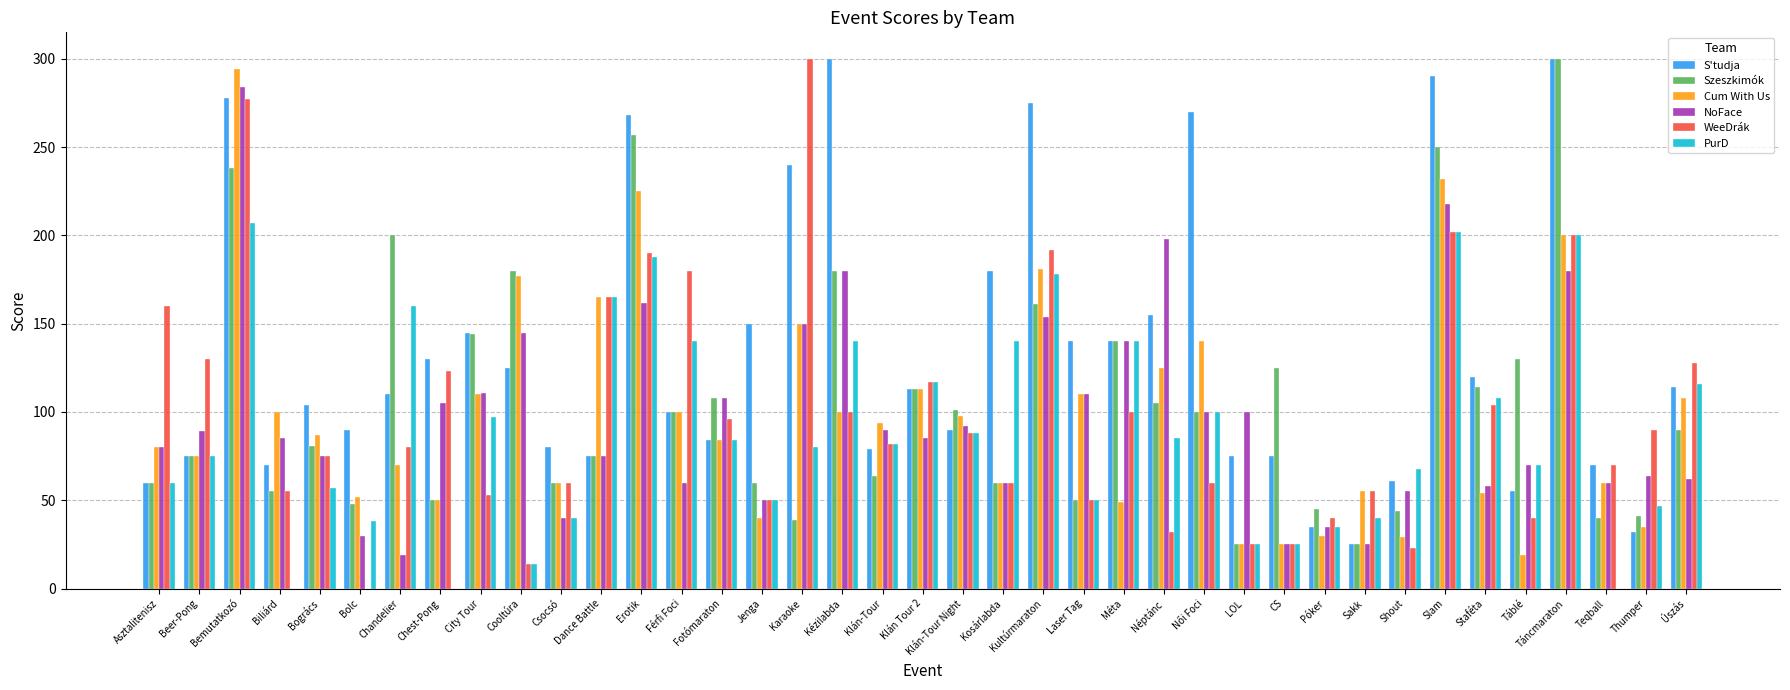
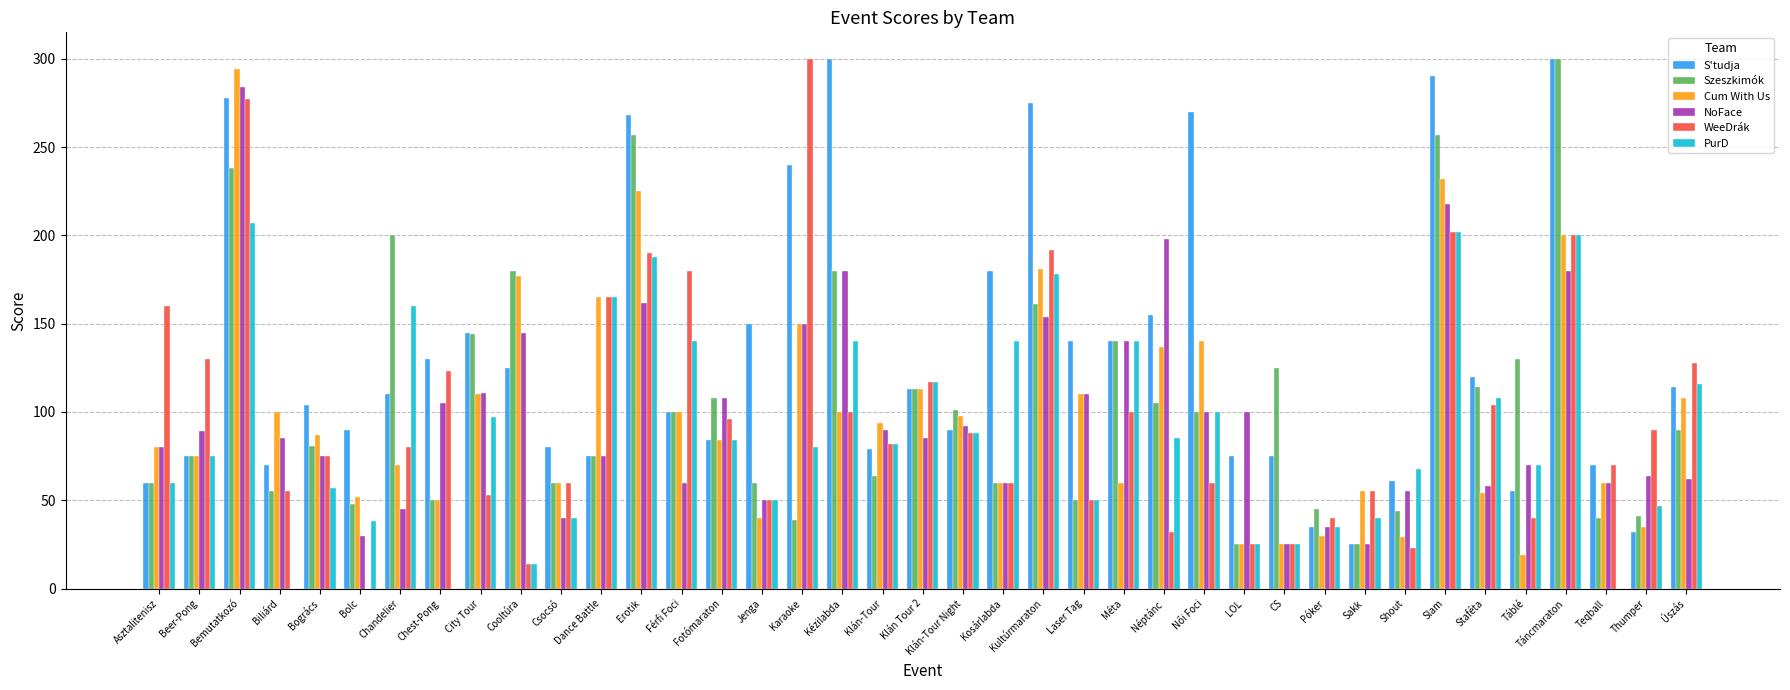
  {
    "Szeszkimók": {
      "Asztalitenisz": 60,
      "Beer-Pong": 75,
      "Bemutatkozó": 238,
      "Biliárd": 55,
      "Bogrács": 81,
      "Bolc": 48,
      "Chandelier": 200,
      "Chest-Pong": 50,
      "City Tour": 144,
      "Cooltúra": 180,
      "Csocsó": 60,
      "Dance Battle": 75,
      "Erotik": 257,
      "Férfi Foci": 100,
      "Fotómaraton": 108,
      "Jenga": 60,
      "Karaoke": 39,
      "Kézilabda": 180,
      "Klán-Tour": 64,
      "Klán Tour 2": 113,
      "Klán-Tour Night": 101,
      "Kosárlabda": 60,
      "Kultúrmaraton": 161,
      "Laser Tag": 50,
      "Méta": 140,
      "Néptánc": 105,
      "Női Foci": 100,
      "LOL": 25,
      "CS": 125,
      "Póker": 45,
      "Sakk": 25,
      "Shout": 44,
-     "Slam": 250,
+     "Slam": 257,
      "Staféta": 114,
      "Táblé": 130,
      "Táncmaraton": 300,
      "Teqball": 40,
      "Thumper": 41,
      "Úszás": 90
    },
    "Cum With Us": {
      "Asztalitenisz": 80,
      "Beer-Pong": 75,
      "Bemutatkozó": 294,
      "Biliárd": 100,
      "Bogrács": 87,
      "Bolc": 52,
      "Chandelier": 70,
      "Chest-Pong": 50,
      "City Tour": 110,
      "Cooltúra": 177,
      "Csocsó": 60,
      "Dance Battle": 165,
      "Erotik": 225,
      "Férfi Foci": 100,
      "Fotómaraton": 84,
      "Jenga": 40,
      "Karaoke": 150,
      "Kézilabda": 100,
      "Klán-Tour": 94,
      "Klán Tour 2": 113,
      "Klán-Tour Night": 98,
      "Kosárlabda": 60,
      "Kultúrmaraton": 181,
      "Laser Tag": 110,
-     "Méta": 49,
-     "Néptánc": 125,
+     "Méta": 60,
+     "Néptánc": 137,
      "Női Foci": 140,
      "LOL": 25,
      "CS": 25,
      "Póker": 30,
      "Sakk": 55,
      "Shout": 29,
      "Slam": 232,
      "Staféta": 54,
      "Táblé": 19,
      "Táncmaraton": 200,
      "Teqball": 60,
      "Thumper": 35,
      "Úszás": 108
    },
    "NoFace": {
      "Asztalitenisz": 80,
      "Beer-Pong": 89,
      "Bemutatkozó": 284,
      "Biliárd": 85,
      "Bogrács": 75,
      "Bolc": 30,
-     "Chandelier": 19,
+     "Chandelier": 45,
      "Chest-Pong": 105,
      "City Tour": 111,
      "Cooltúra": 145,
      "Csocsó": 40,
      "Dance Battle": 75,
      "Erotik": 162,
      "Férfi Foci": 60,
      "Fotómaraton": 108,
      "Jenga": 50,
      "Karaoke": 150,
      "Kézilabda": 180,
      "Klán-Tour": 90,
      "Klán Tour 2": 85,
      "Klán-Tour Night": 92,
      "Kosárlabda": 60,
      "Kultúrmaraton": 154,
      "Laser Tag": 110,
      "Méta": 140,
      "Néptánc": 198,
      "Női Foci": 100,
      "LOL": 100,
      "CS": 25,
      "Póker": 35,
      "Sakk": 25,
      "Shout": 55,
      "Slam": 218,
      "Staféta": 58,
      "Táblé": 70,
      "Táncmaraton": 180,
      "Teqball": 60,
      "Thumper": 64,
      "Úszás": 62
    },
    "WeeDrák": {
      "Asztalitenisz": 160,
      "Beer-Pong": 130,
      "Bemutatkozó": 277,
      "Biliárd": 55,
      "Bogrács": 75,
      "Bolc": 0,
      "Chandelier": 80,
      "Chest-Pong": 123,
      "City Tour": 53,
      "Cooltúra": 14,
      "Csocsó": 60,
      "Dance Battle": 165,
      "Erotik": 190,
      "Férfi Foci": 180,
      "Fotómaraton": 96,
      "Jenga": 50,
      "Karaoke": 300,
      "Kézilabda": 100,
      "Klán-Tour": 82,
      "Klán Tour 2": 117,
      "Klán-Tour Night": 88,
      "Kosárlabda": 60,
      "Kultúrmaraton": 192,
      "Laser Tag": 50,
      "Méta": 100,
      "Néptánc": 32,
      "Női Foci": 60,
      "LOL": 25,
      "CS": 25,
      "Póker": 40,
      "Sakk": 55,
      "Shout": 23,
      "Slam": 202,
      "Staféta": 104,
      "Táblé": 40,
      "Táncmaraton": 200,
      "Teqball": 70,
      "Thumper": 90,
      "Úszás": 128
    }
  }
